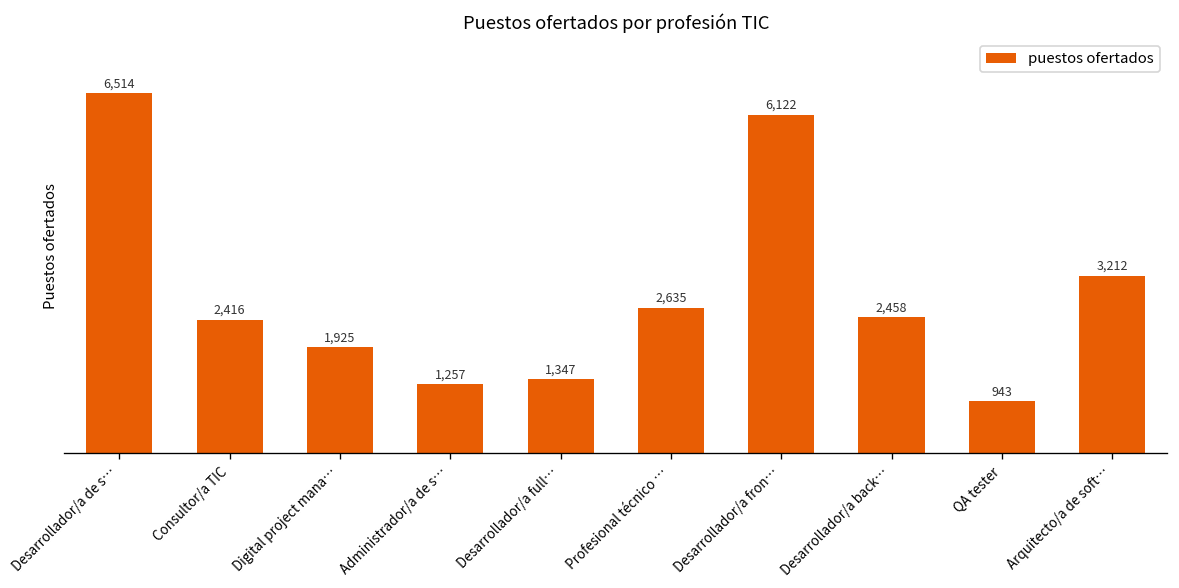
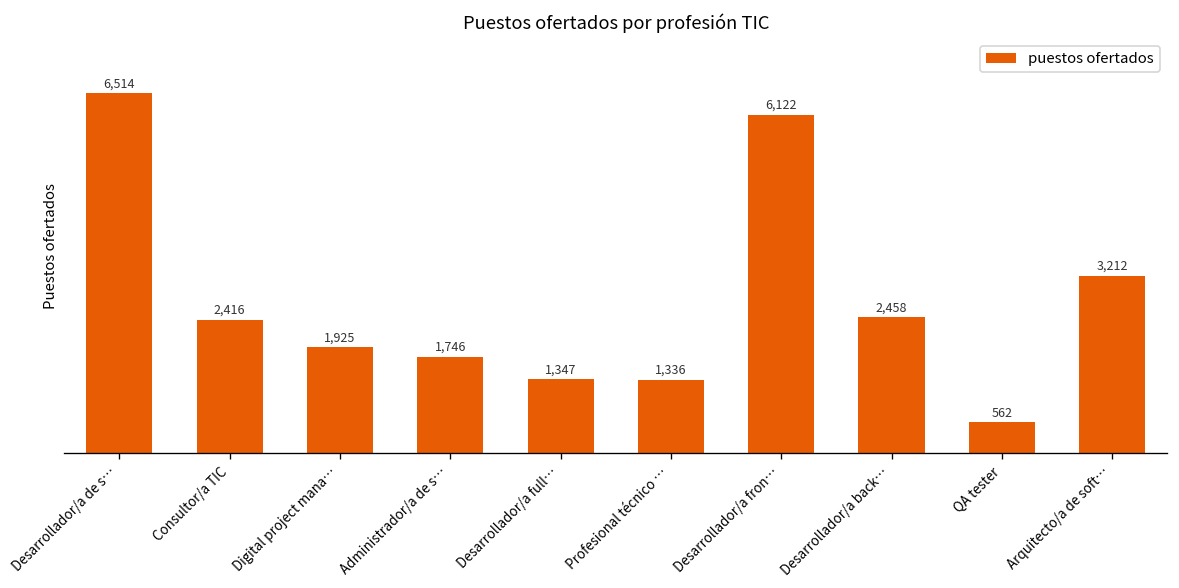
  {
    "Desarrollador/a de s…": "6,514",
    "Consultor/a TIC": "2,416",
    "Digital project mana…": "1,925",
-   "Administrador/a de s…": "1,257",
+   "Administrador/a de s…": "1,746",
    "Desarrollador/a full…": "1,347",
-   "Profesional técnico …": "2,635",
+   "Profesional técnico …": "1,336",
    "Desarrollador/a fron…": "6,122",
    "Desarrollador/a back…": "2,458",
-   "QA tester": "943",
+   "QA tester": "562",
    "Arquitecto/a de soft…": "3,212"
  }
